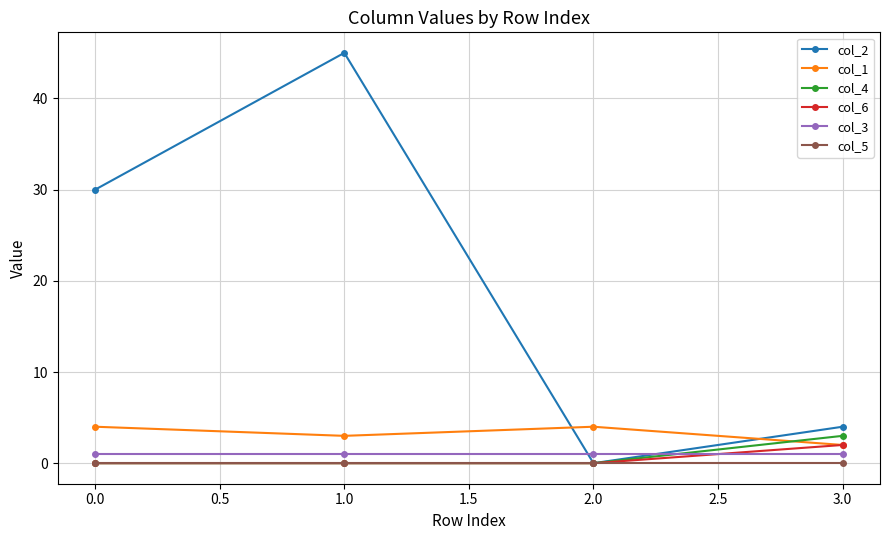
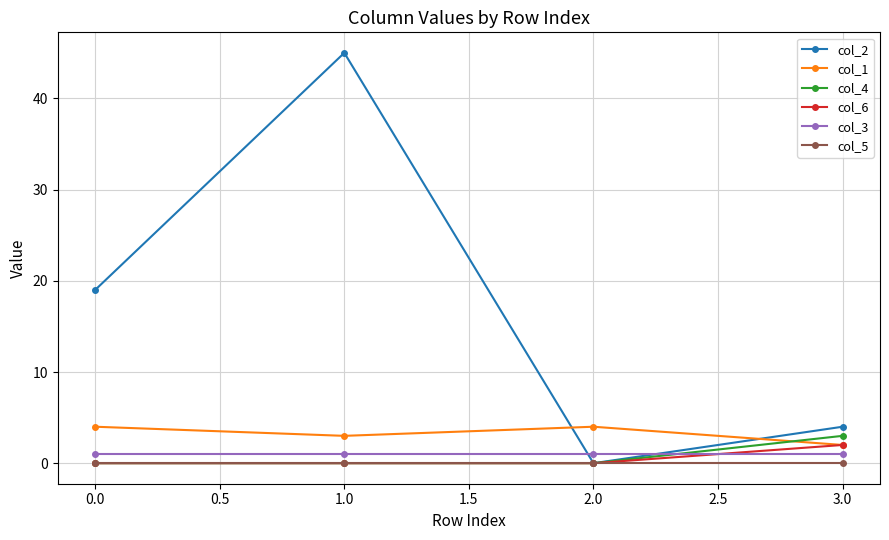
  {
    "col_2": {
-     "0.0": 30,
+     "0.0": 19,
      "1.0": 45,
      "3.0": 4
    },
    "col_1": {
      "0.0": 4,
      "1.0": 3,
      "2.0": 4
    },
    "col_4": {
      "3.0": 3
    },
    "col_3": {
      "0.0": 1,
      "1.0": 1,
      "2.0": 1,
      "3.0": 1
    },
    "col_5": {
      "3.0": 0
    }
  }
